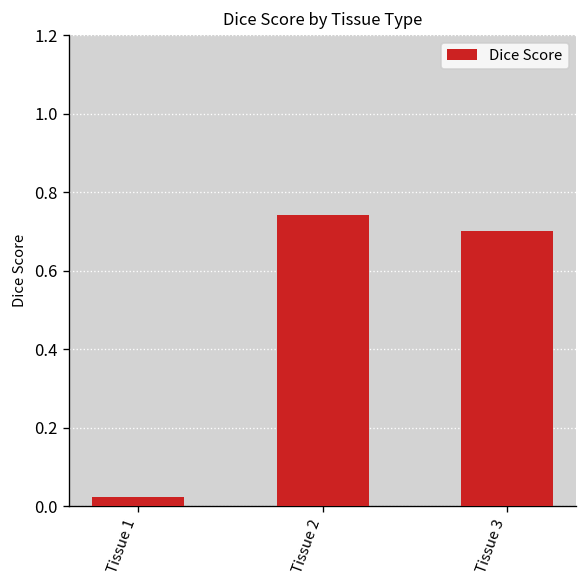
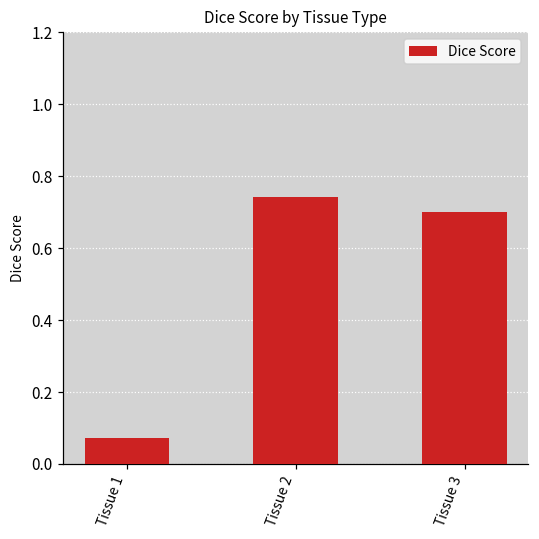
  {
-   "Tissue 1": 0.02,
+   "Tissue 1": 0.07,
    "Tissue 2": 0.74,
    "Tissue 3": 0.70
  }
